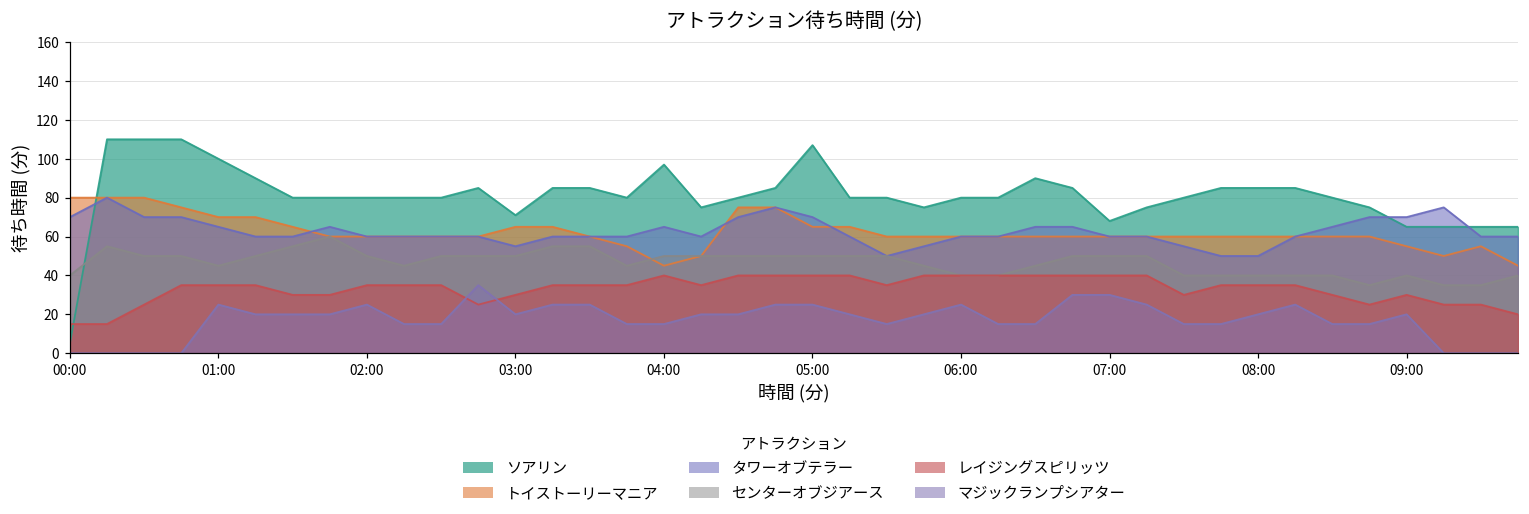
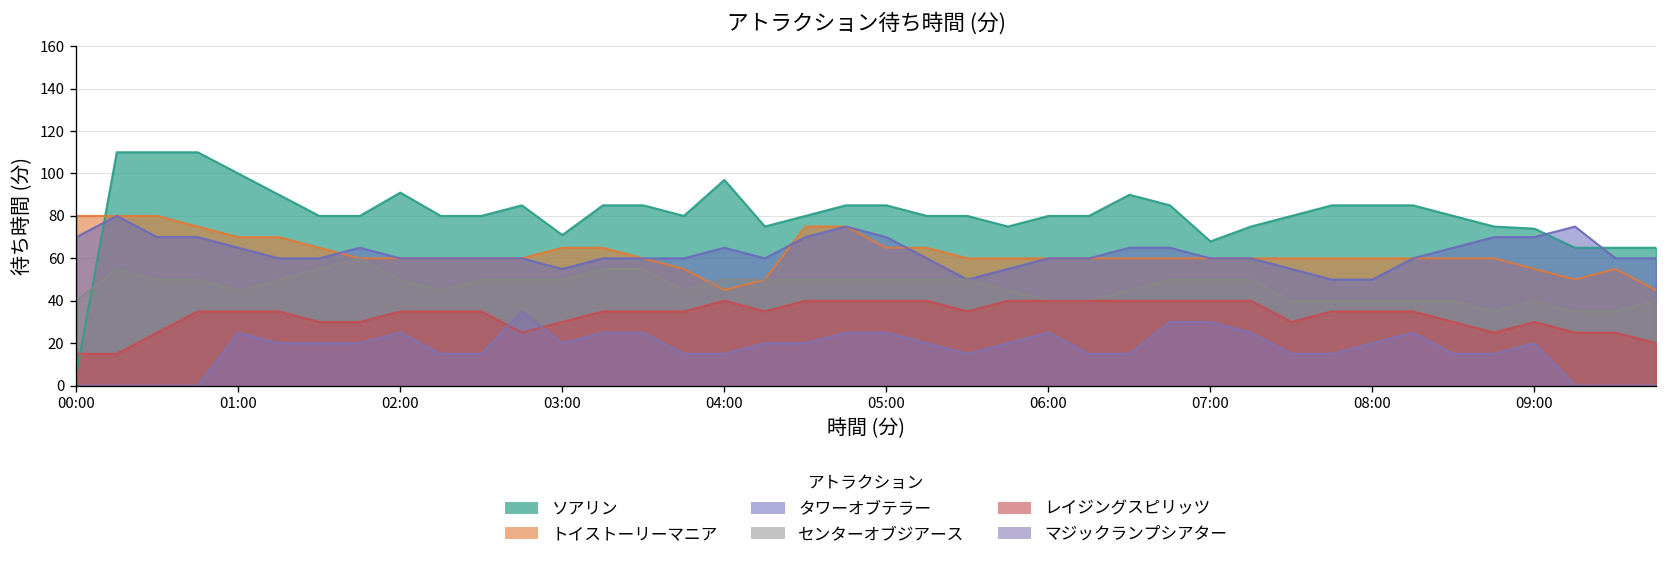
  {
    "ソアリン": {
      "00:00": 5,
      "01:00": 100,
-     "02:00": 80,
+     "02:00": 91,
      "03:00": 71,
      "04:00": 97,
-     "05:00": 107,
+     "05:00": 85,
      "06:00": 80,
      "07:00": 68,
      "08:00": 85,
-     "09:00": 65
+     "09:00": 74
    }
  }
